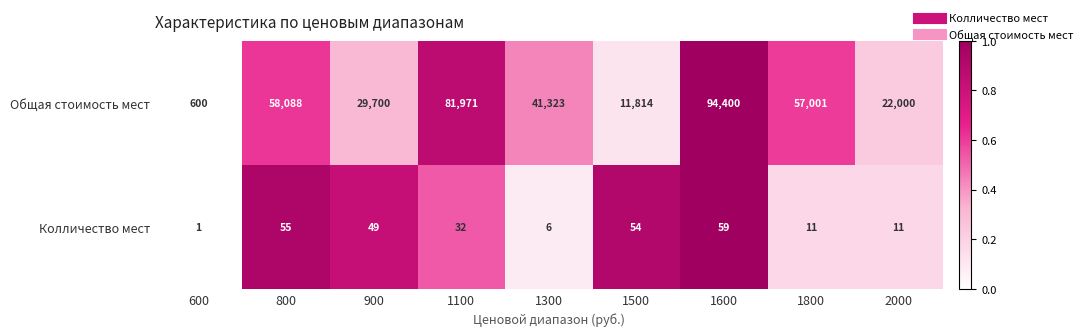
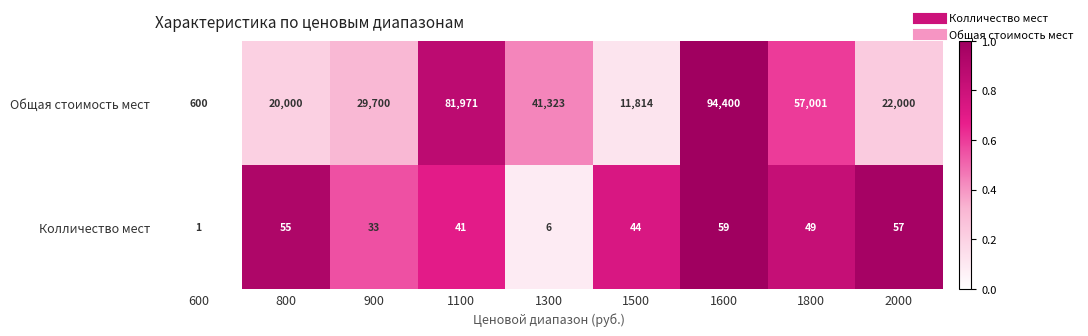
  {
    "Общая стоимость мест": {
      "600": "600",
-     "800": "58,088",
+     "800": "20,000",
      "900": "29,700",
      "1100": "81,971",
      "1300": "41,323",
      "1500": "11,814",
      "1600": "94,400",
      "1800": "57,001",
      "2000": "22,000"
    },
    "Колличество мест": {
      "600": "1",
      "800": "55",
-     "900": "49",
-     "1100": "32",
+     "900": "33",
+     "1100": "41",
      "1300": "6",
-     "1500": "54",
+     "1500": "44",
      "1600": "59",
-     "1800": "11",
-     "2000": "11"
+     "1800": "49",
+     "2000": "57"
    }
  }
